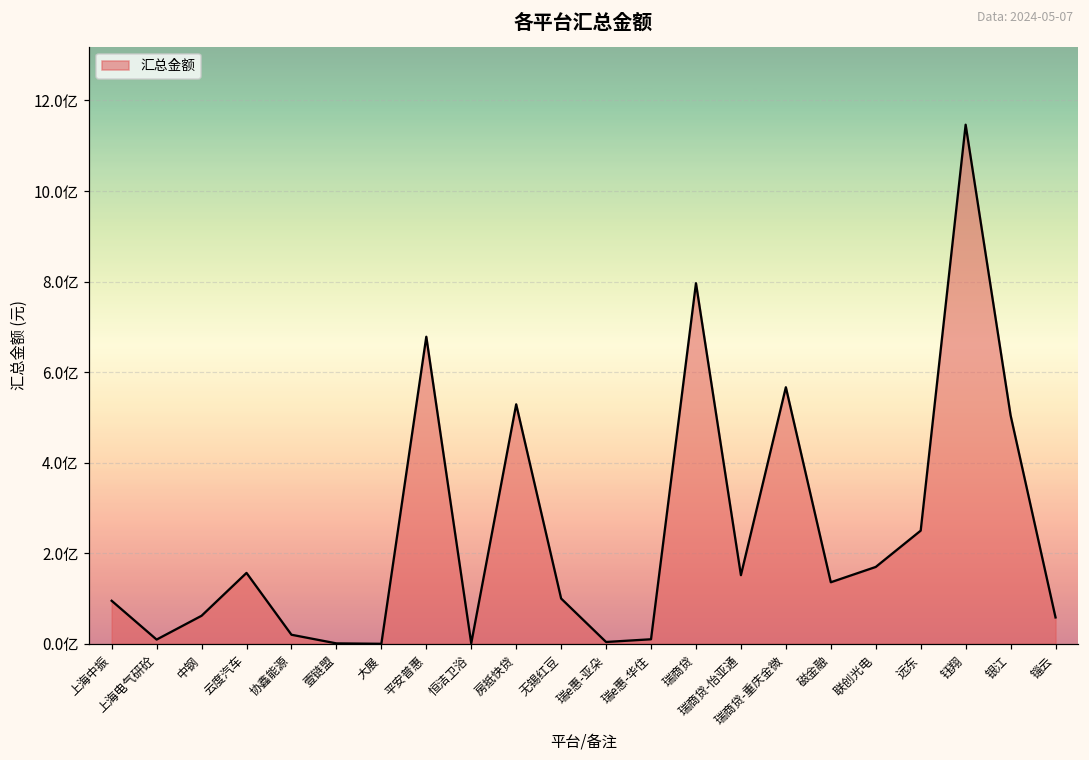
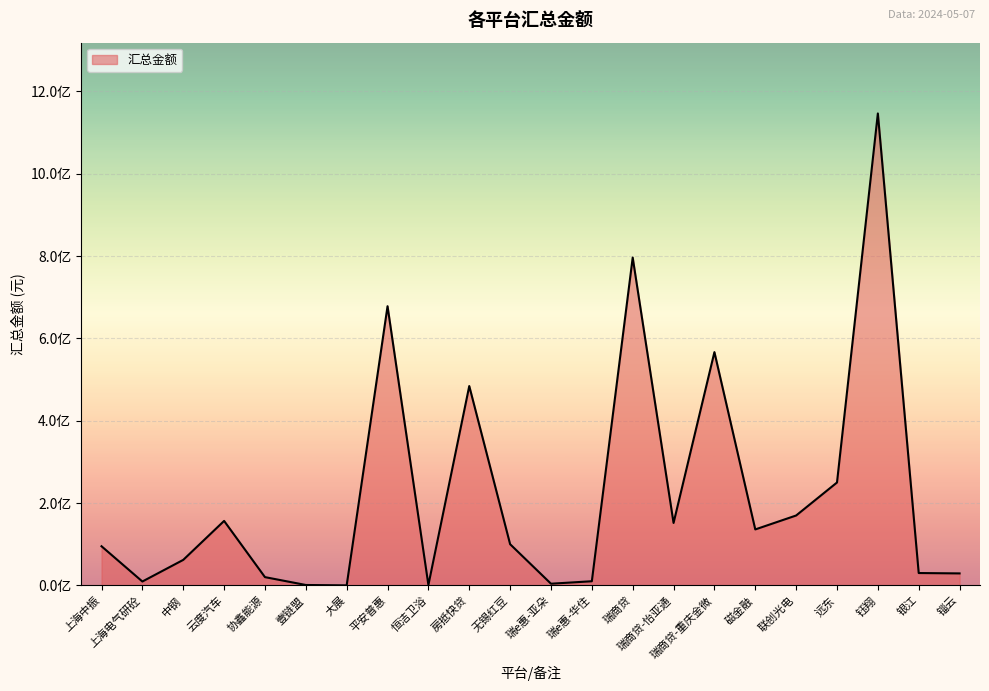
  {
    "上海中振": "1.0亿",
    "上海电气研砼": "0.1亿",
    "中钢": "0.6亿",
    "云度汽车": "1.6亿",
    "协鑫能源": "0.2亿",
    "壹链盟": "0.0亿",
    "大展": "0.0亿",
    "平安普惠": "6.8亿",
    "恒洁卫浴": "0.0亿",
-   "房抵快贷": "5.3亿",
+   "房抵快贷": "4.8亿",
    "无锡红豆": "1.0亿",
    "瑞e惠-亚朵": "0.0亿",
    "瑞e惠-华住": "0.1亿",
    "瑞商贷": "8.0亿",
    "瑞商贷-怡亚通": "1.5亿",
    "瑞商贷-重庆金微": "5.7亿",
    "磁金融": "1.4亿",
    "联创光电": "1.7亿",
    "远东": "2.5亿",
    "钰翔": "11.5亿",
-   "银江": "5.0亿",
-   "锱云": "0.6亿"
+   "银江": "0.3亿",
+   "锱云": "0.3亿"
  }
